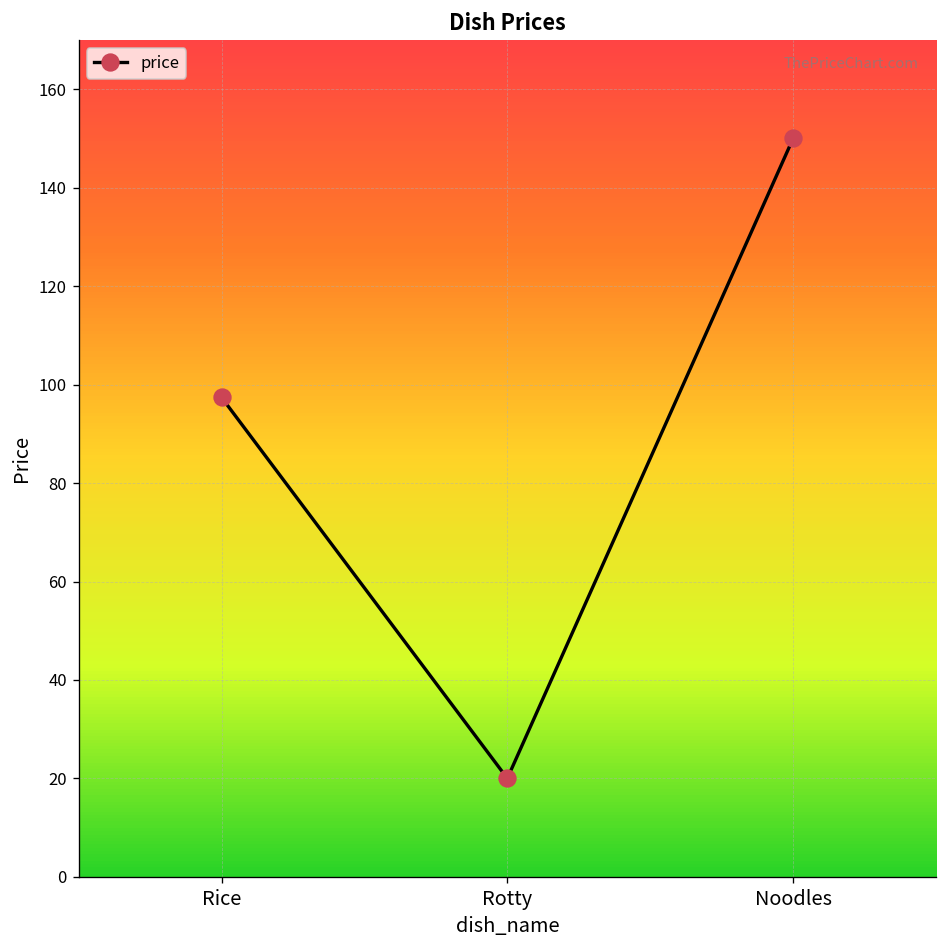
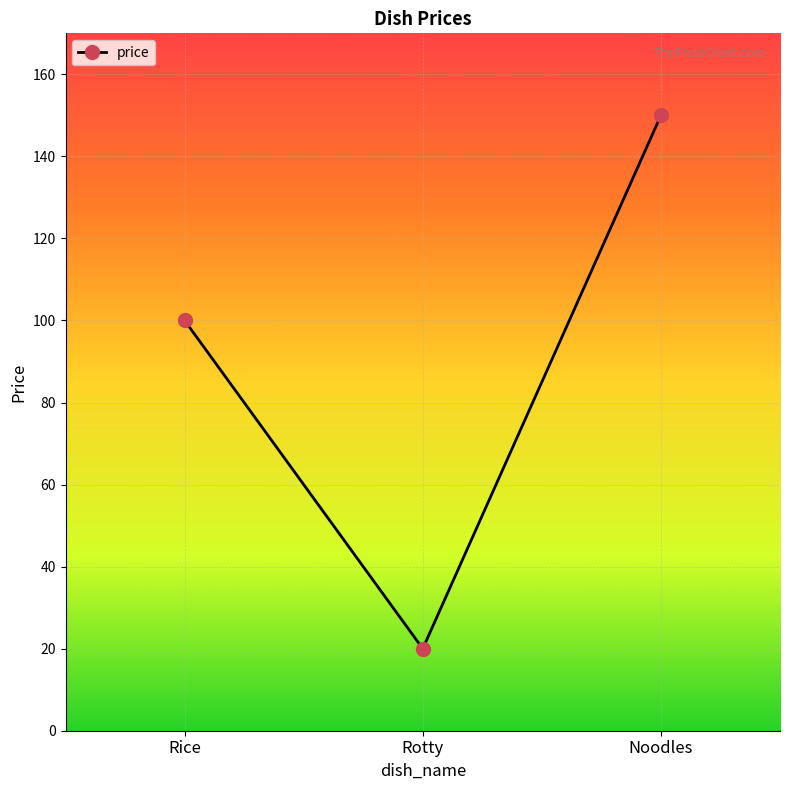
  {
-   "Rice": 97,
+   "Rice": 100,
    "Rotty": 20,
    "Noodles": 150
  }
